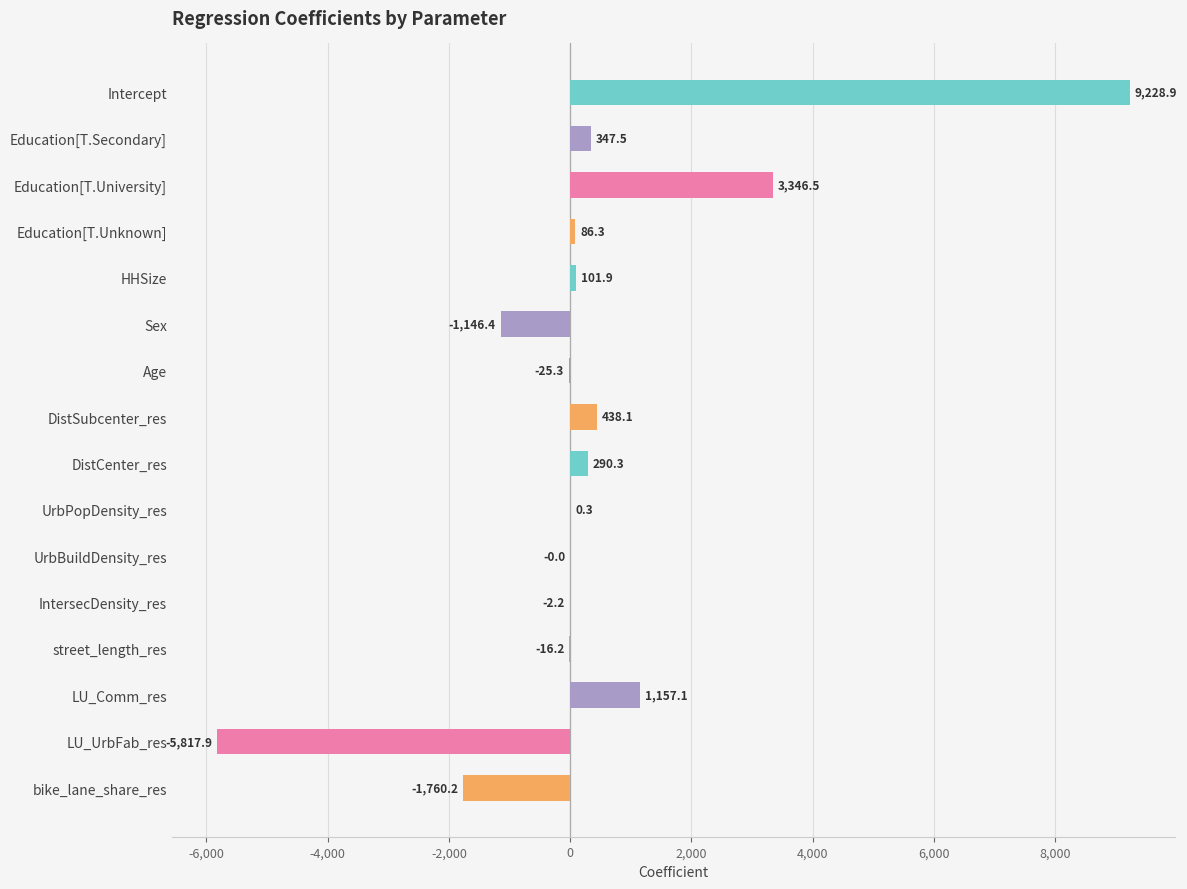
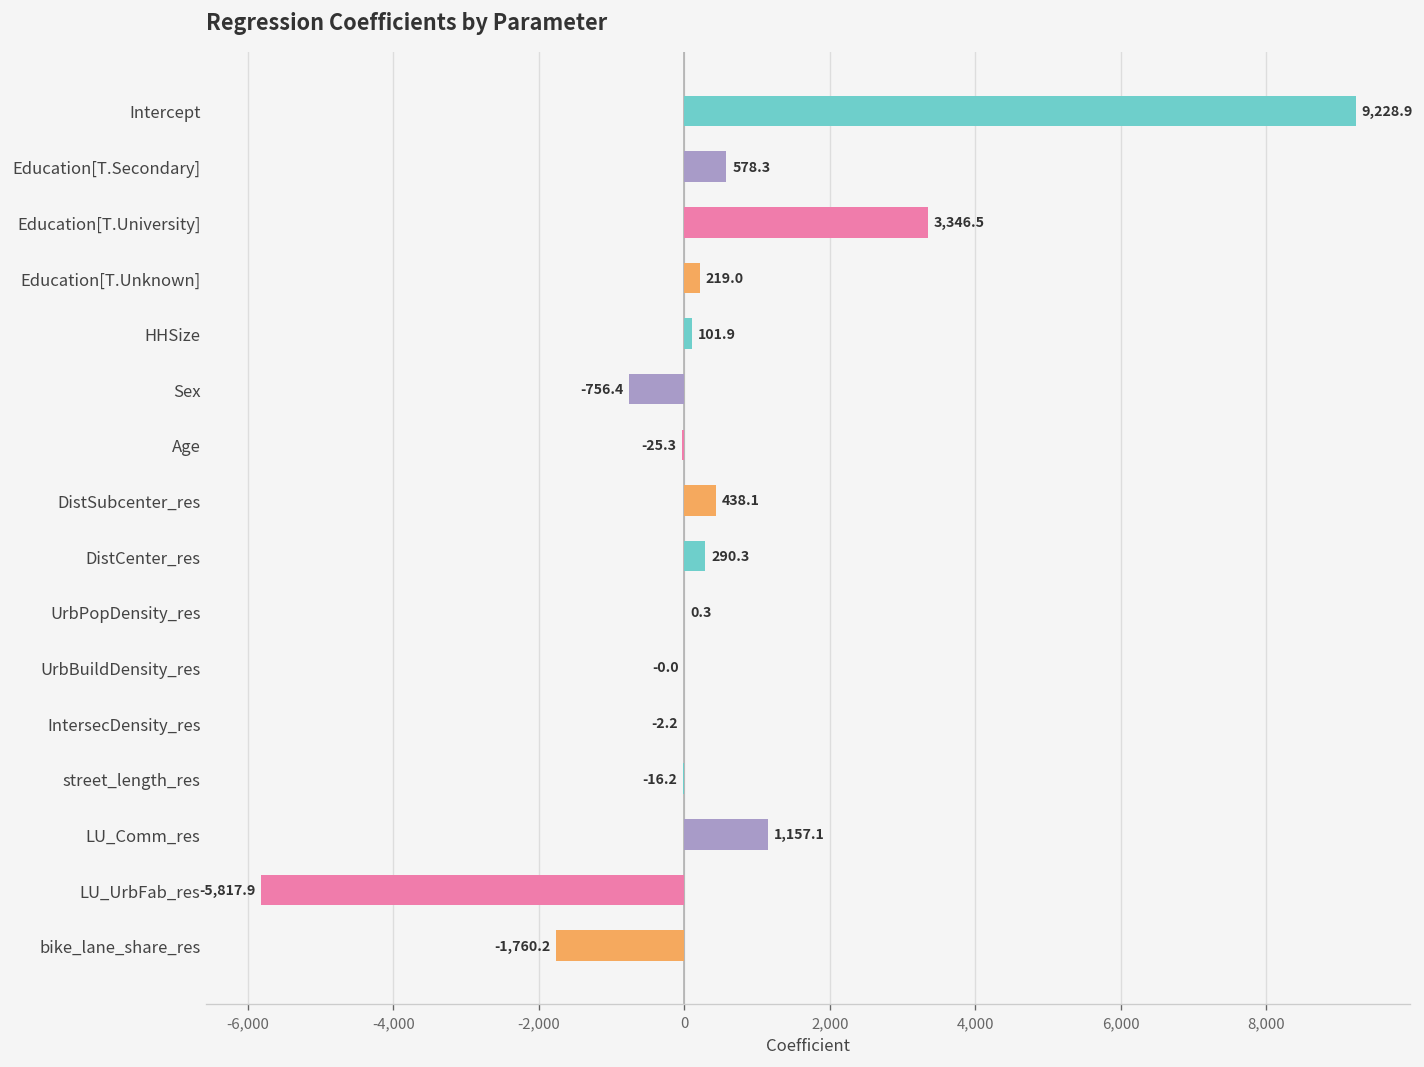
  {
    "Intercept": "9,228.9",
-   "Education[T.Secondary]": "347.5",
+   "Education[T.Secondary]": "578.3",
    "Education[T.University]": "3,346.5",
-   "Education[T.Unknown]": "86.3",
+   "Education[T.Unknown]": "219.0",
    "HHSize": "101.9",
-   "Sex": "-1,146.4",
+   "Sex": "-756.4",
    "Age": "-25.3",
    "DistSubcenter_res": "438.1",
    "DistCenter_res": "290.3",
    "UrbPopDensity_res": "0.3",
    "UrbBuildDensity_res": "-0.0",
    "IntersecDensity_res": "-2.2",
    "street_length_res": "-16.2",
    "LU_Comm_res": "1,157.1",
    "LU_UrbFab_res": "-5,817.9",
    "bike_lane_share_res": "-1,760.2"
  }
